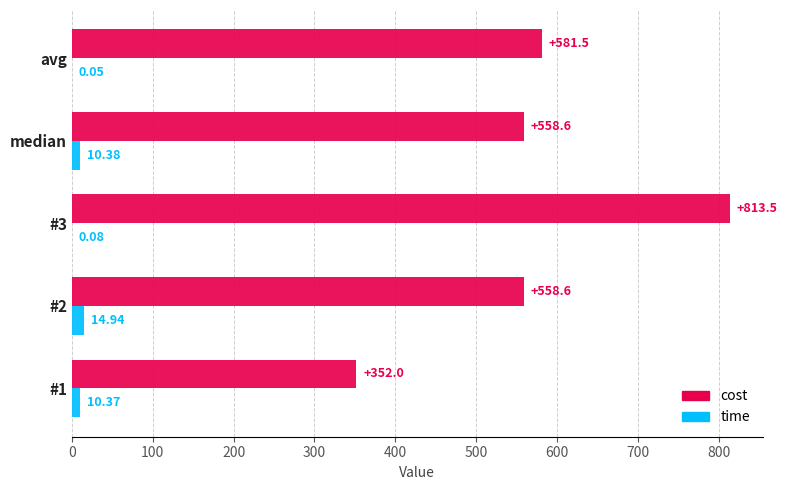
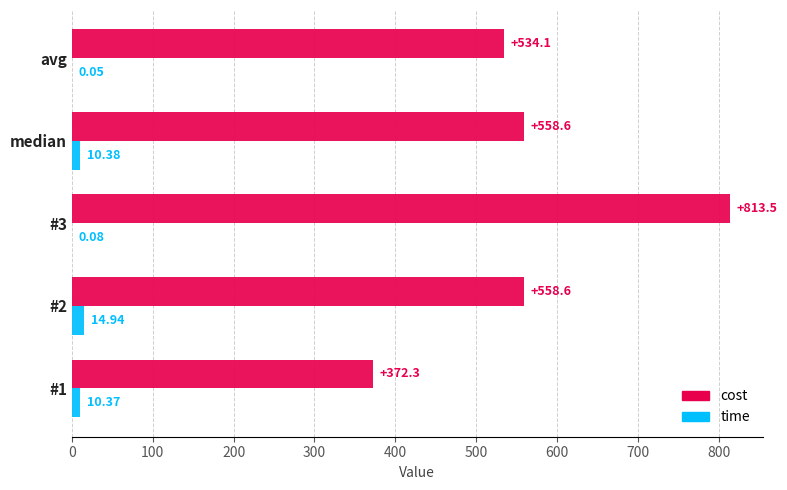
  {
    "cost": {
-     "avg": "+581.5",
+     "avg": "+534.1",
      "median": "+558.6",
      "#3": "+813.5",
      "#2": "+558.6",
-     "#1": "+352.0"
+     "#1": "+372.3"
    },
    "time": {
      "avg": "0.05",
      "median": "10.38",
      "#3": "0.08",
      "#2": "14.94",
      "#1": "10.37"
    }
  }
